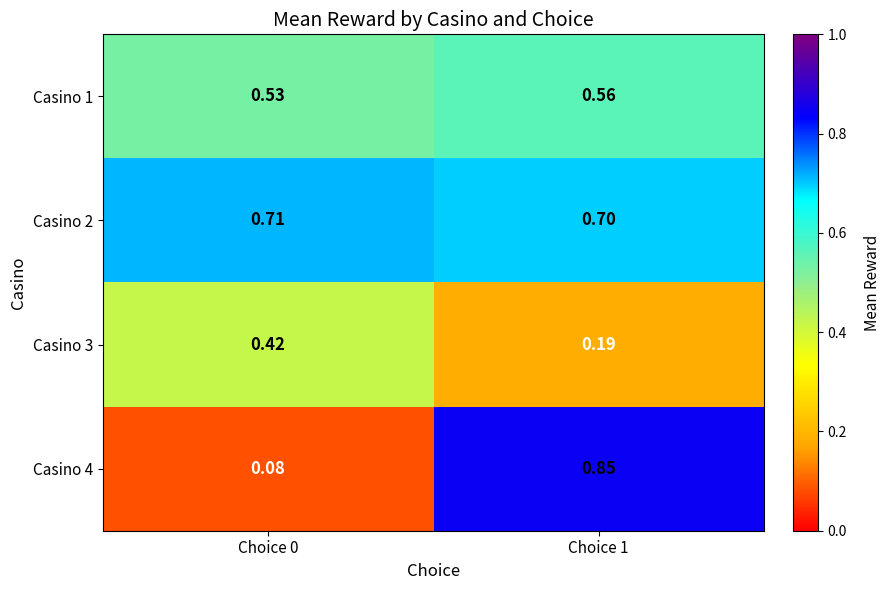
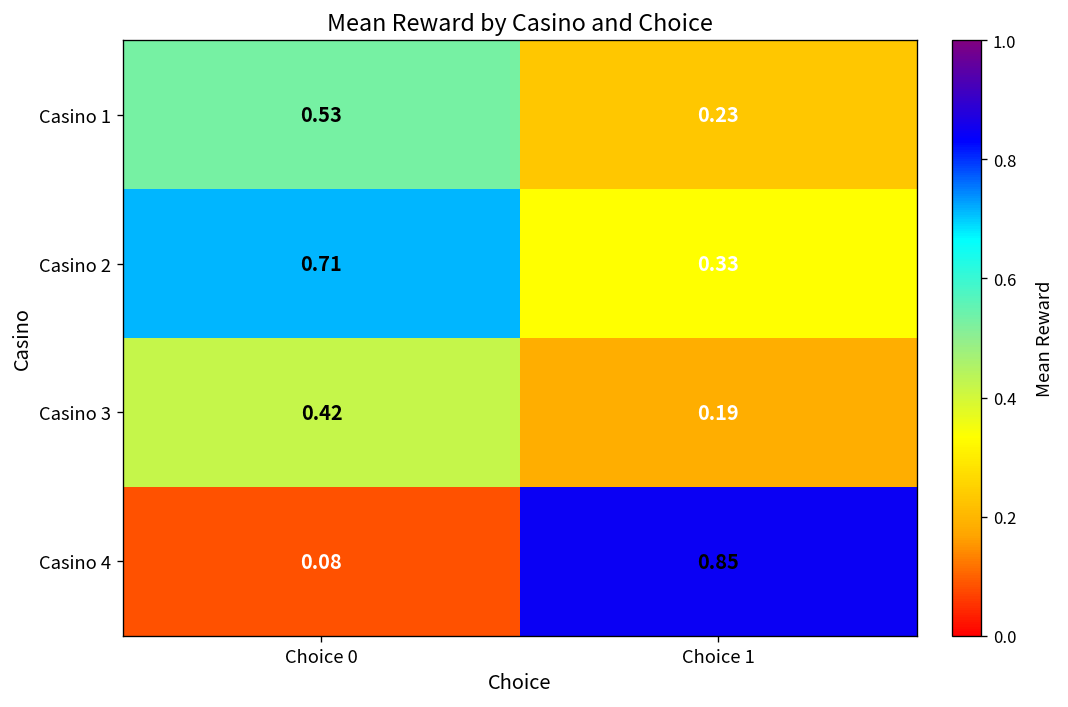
  {
    "Casino 1": {
      "Choice 0": 0.53,
-     "Choice 1": 0.56
+     "Choice 1": 0.23
    },
    "Casino 2": {
      "Choice 0": 0.71,
-     "Choice 1": 0.70
+     "Choice 1": 0.33
    },
    "Casino 3": {
      "Choice 0": 0.42,
      "Choice 1": 0.19
    },
    "Casino 4": {
      "Choice 0": 0.08,
      "Choice 1": 0.85
    }
  }
